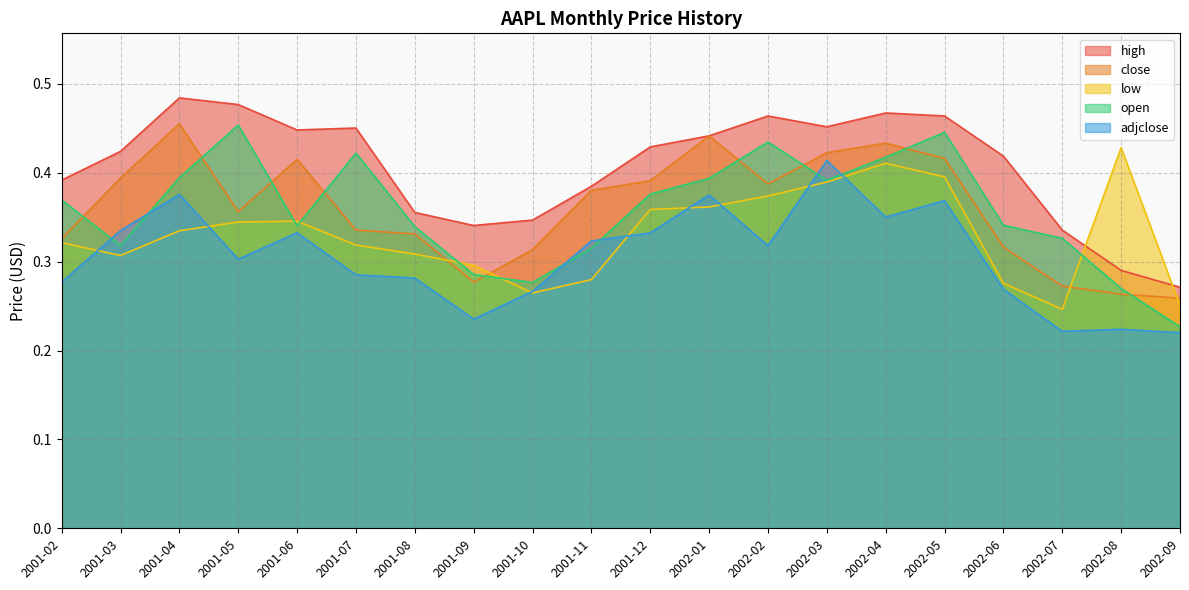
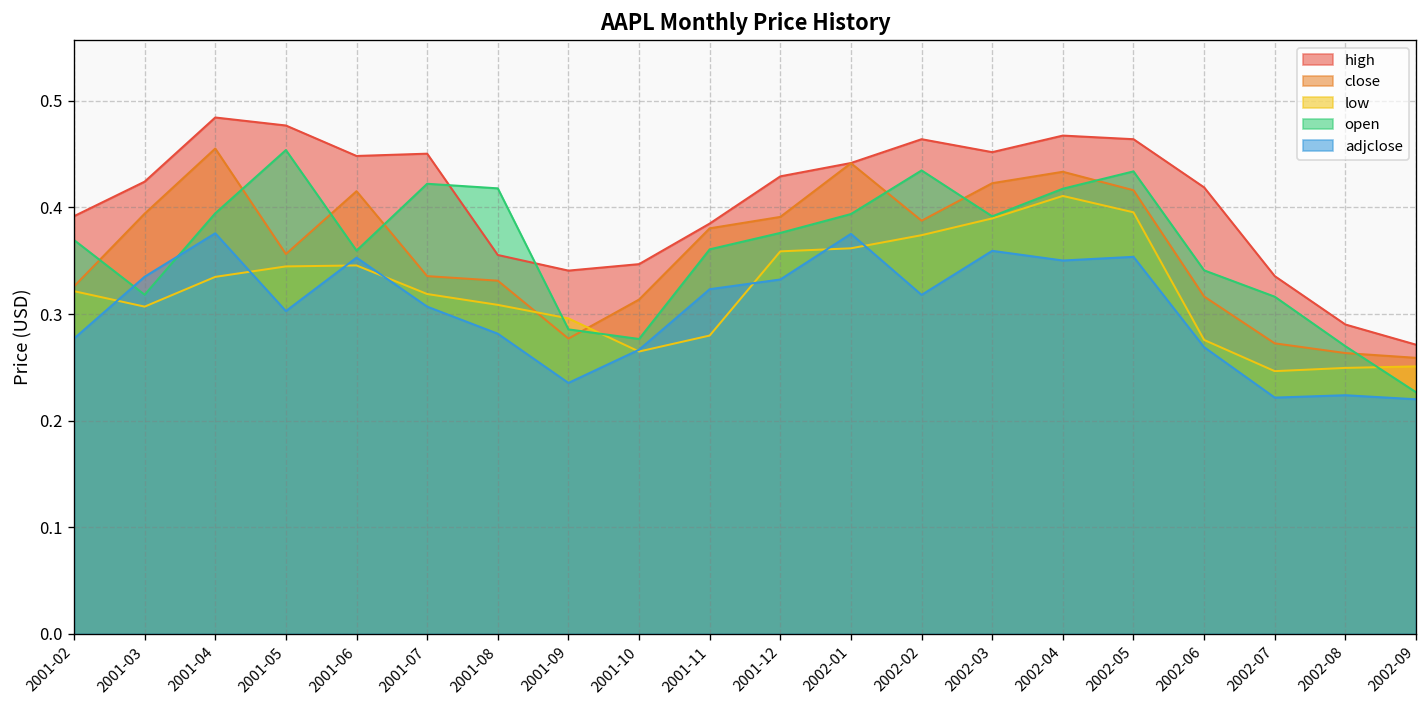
  {
    "low": {
      "2001-02": 0.32,
      "2001-03": 0.31,
      "2001-04": 0.33,
      "2001-05": 0.34,
      "2001-06": 0.35,
      "2001-07": 0.32,
      "2001-08": 0.31,
      "2001-09": 0.30,
      "2001-11": 0.28,
      "2001-12": 0.36,
      "2002-01": 0.36,
      "2002-02": 0.37,
      "2002-04": 0.41,
      "2002-05": 0.40,
      "2002-06": 0.28,
      "2002-07": 0.25,
-     "2002-08": 0.43,
+     "2002-08": 0.25,
      "2002-09": 0.25
    },
    "open": {
      "2001-02": 0.37,
      "2001-03": 0.32,
      "2001-04": 0.39,
      "2001-05": 0.45,
-     "2001-06": 0.34,
+     "2001-06": 0.36,
      "2001-07": 0.42,
-     "2001-08": 0.34,
+     "2001-08": 0.42,
      "2001-09": 0.29,
      "2001-10": 0.28,
-     "2001-11": 0.32,
+     "2001-11": 0.36,
      "2001-12": 0.38,
      "2002-01": 0.39,
      "2002-02": 0.43,
      "2002-04": 0.42,
-     "2002-05": 0.45,
+     "2002-05": 0.43,
      "2002-06": 0.34,
-     "2002-07": 0.33,
+     "2002-07": 0.32,
      "2002-08": 0.27,
      "2002-09": 0.23
    },
    "adjclose": {
      "2001-02": 0.28,
      "2001-03": 0.33,
      "2001-04": 0.38,
      "2001-05": 0.30,
-     "2001-06": 0.33,
-     "2001-07": 0.29,
+     "2001-06": 0.35,
+     "2001-07": 0.31,
      "2001-08": 0.28,
      "2001-09": 0.24,
      "2001-11": 0.32,
      "2001-12": 0.33,
      "2002-01": 0.38,
      "2002-02": 0.32,
-     "2002-03": 0.41,
+     "2002-03": 0.36,
      "2002-04": 0.35,
-     "2002-05": 0.37,
+     "2002-05": 0.35,
      "2002-06": 0.27,
      "2002-07": 0.22,
      "2002-08": 0.22,
      "2002-09": 0.22
    }
  }
